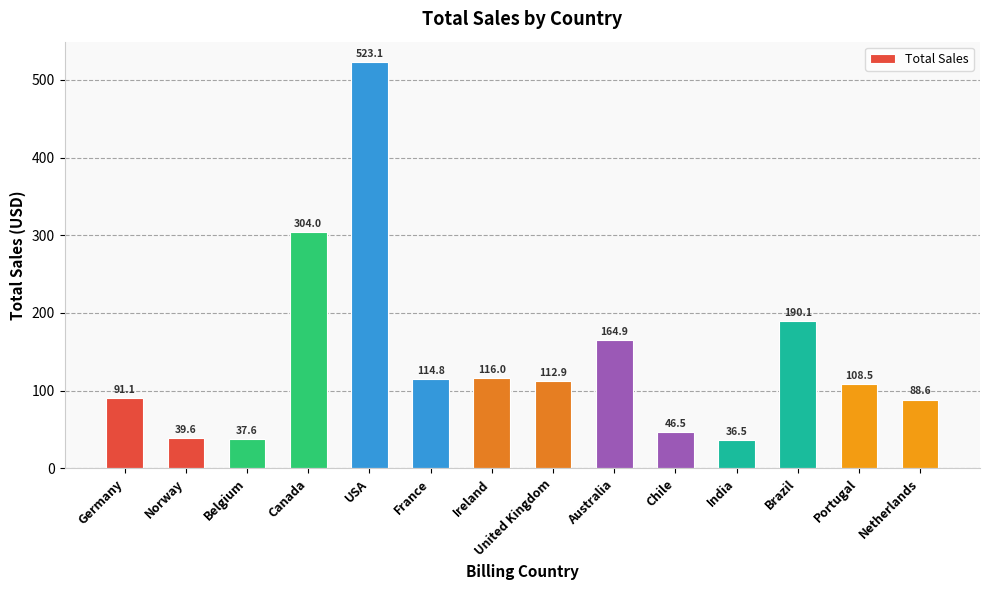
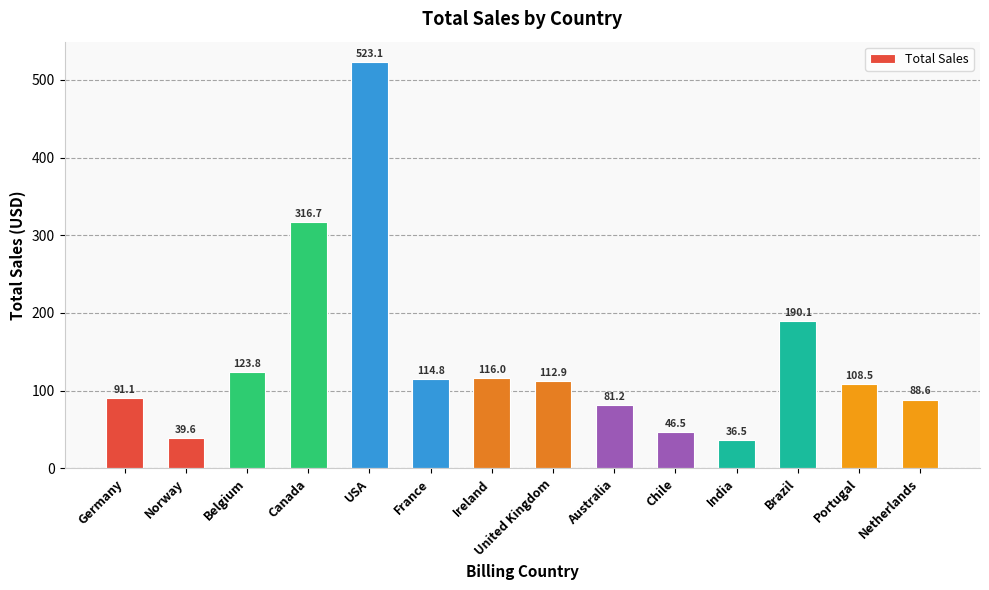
  {
    "Germany": 91.1,
    "Norway": 39.6,
-   "Belgium": 37.6,
-   "Canada": 304.0,
+   "Belgium": 123.8,
+   "Canada": 316.7,
    "USA": 523.1,
    "France": 114.8,
    "Ireland": 116.0,
    "United Kingdom": 112.9,
-   "Australia": 164.9,
+   "Australia": 81.2,
    "Chile": 46.5,
    "India": 36.5,
    "Brazil": 190.1,
    "Portugal": 108.5,
    "Netherlands": 88.6
  }
